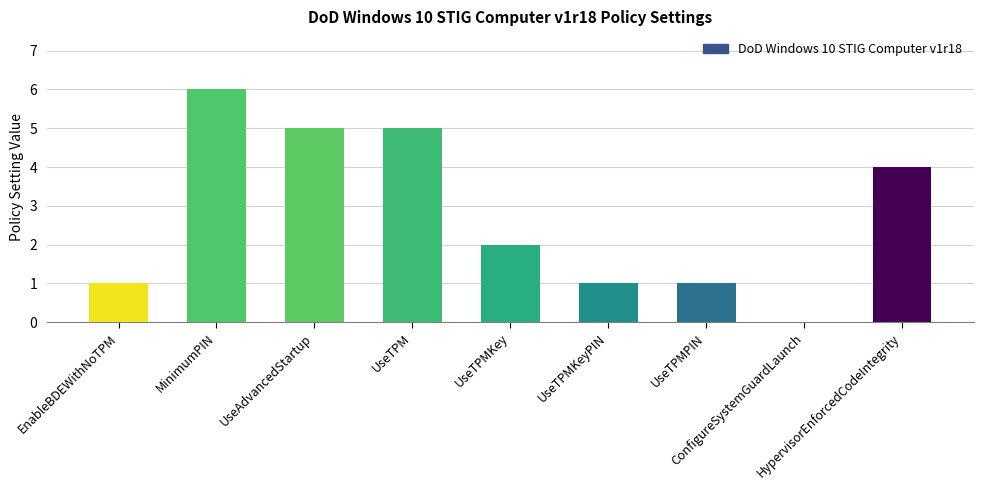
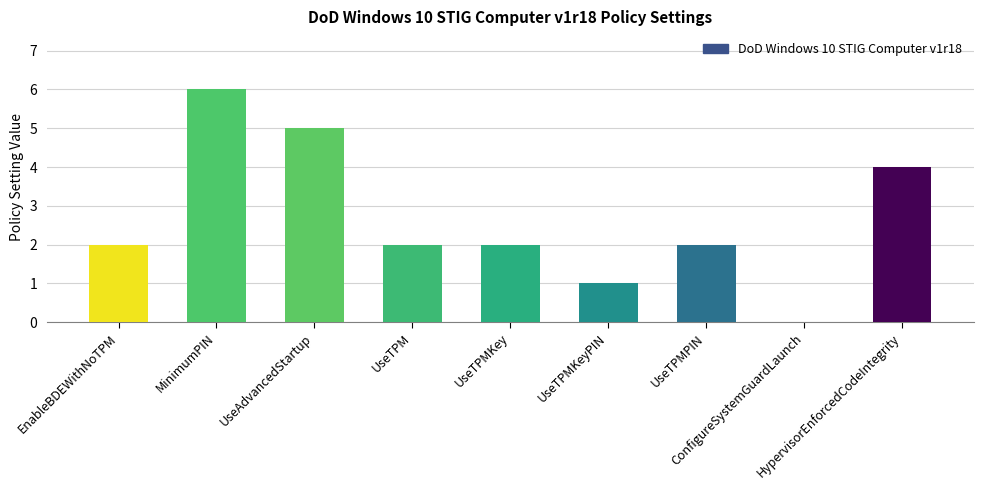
  {
-   "EnableBDEWithNoTPM": 1,
+   "EnableBDEWithNoTPM": 2,
    "MinimumPIN": 6,
    "UseAdvancedStartup": 5,
-   "UseTPM": 5,
+   "UseTPM": 2,
    "UseTPMKey": 2,
    "UseTPMKeyPIN": 1,
-   "UseTPMPIN": 1,
+   "UseTPMPIN": 2,
    "ConfigureSystemGuardLaunch": 0,
    "HypervisorEnforcedCodeIntegrity": 4
  }
